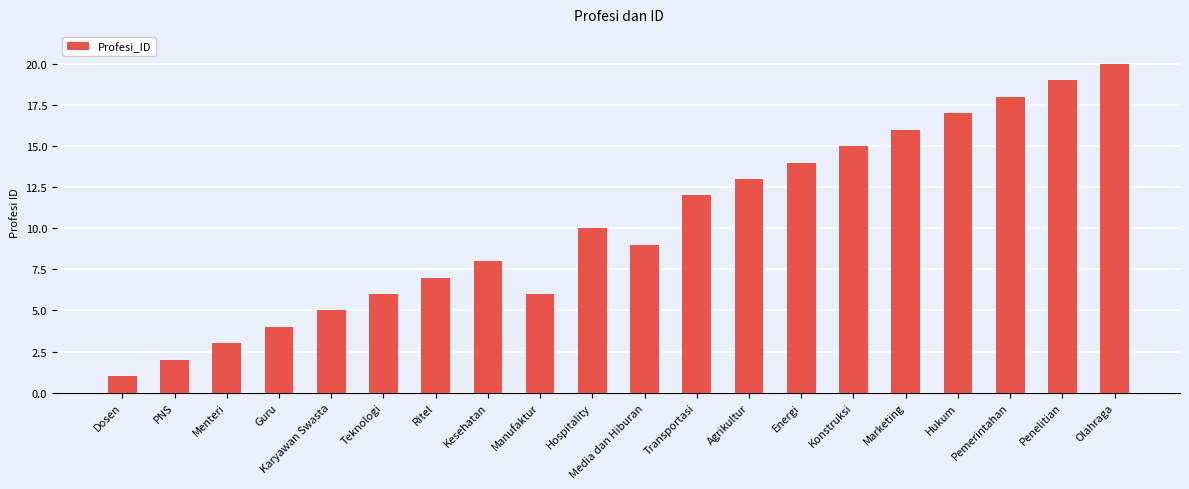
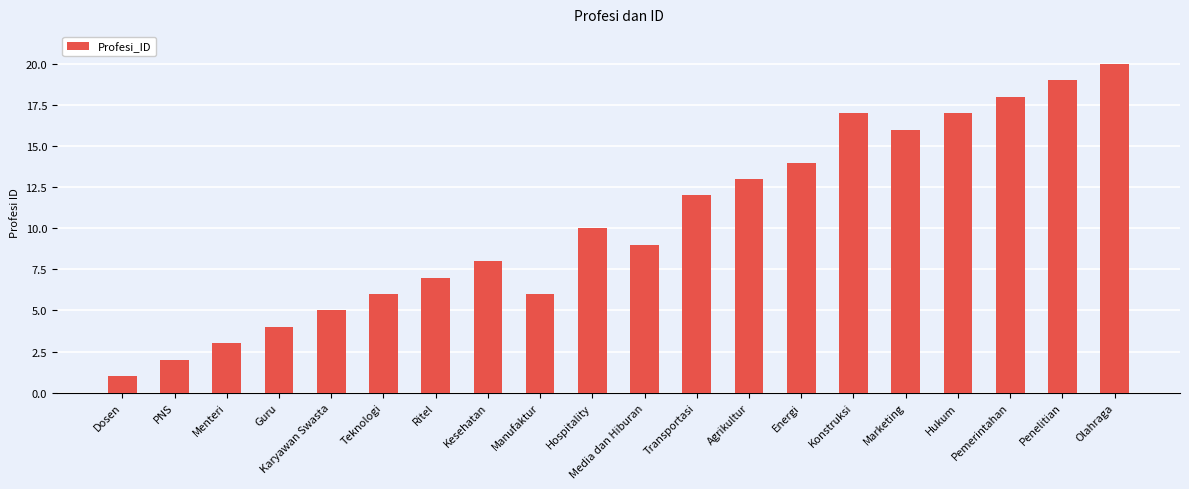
  {
    "Dosen": 1,
    "PNS": 2,
    "Menteri": 3,
    "Guru": 4,
    "Karyawan Swasta": 5,
    "Teknologi": 6,
    "Ritel": 7,
    "Kesehatan": 8,
    "Manufaktur": 6,
    "Hospitality": 10,
    "Media dan Hiburan": 9,
    "Transportasi": 12,
    "Agrikultur": 13,
    "Energi": 14,
-   "Konstruksi": 15,
+   "Konstruksi": 17,
    "Marketing": 16,
    "Hukum": 17,
    "Pemerintahan": 18,
    "Penelitian": 19,
    "Olahraga": 20
  }
